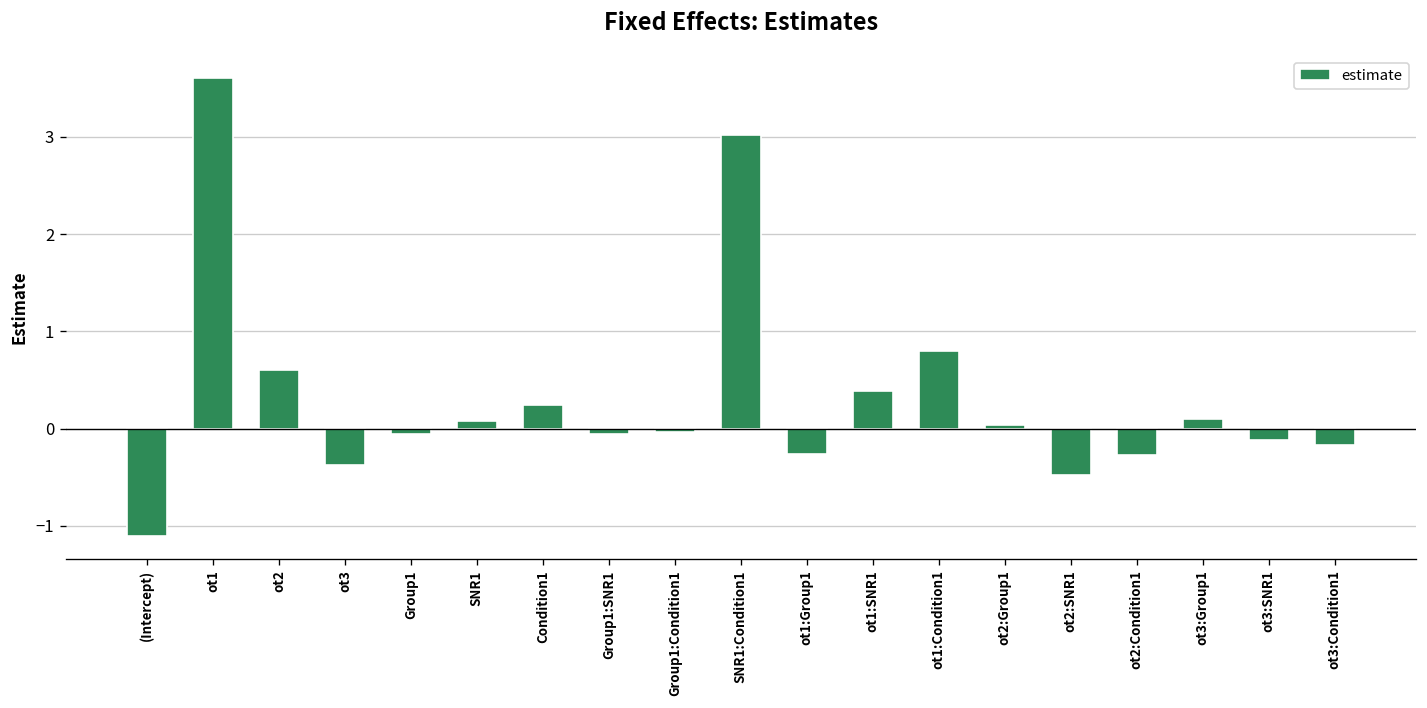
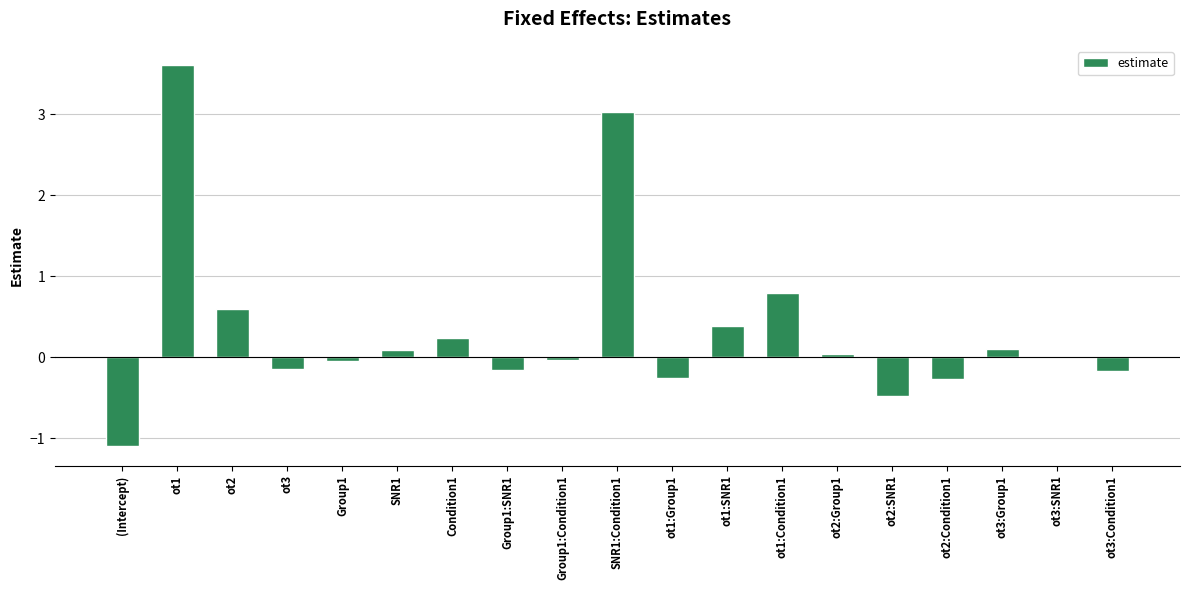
  {
    "(Intercept)": -1.1,
    "ot1": 3.6,
    "ot2": 0.6,
-   "ot3": -0.4,
+   "ot3": -0.2,
    "Group1": -0.1,
    "SNR1": 0.1,
    "Condition1": 0.2,
-   "Group1:SNR1": -0.1,
+   "Group1:SNR1": -0.2,
    "Group1:Condition1": 0.0,
    "SNR1:Condition1": 3.0,
    "ot1:Group1": -0.3,
    "ot1:SNR1": 0.4,
    "ot1:Condition1": 0.8,
    "ot2:Group1": 0.0,
    "ot2:SNR1": -0.5,
    "ot2:Condition1": -0.3,
    "ot3:Group1": 0.1,
-   "ot3:SNR1": -0.1,
+   "ot3:SNR1": 0.0,
    "ot3:Condition1": -0.2
  }
